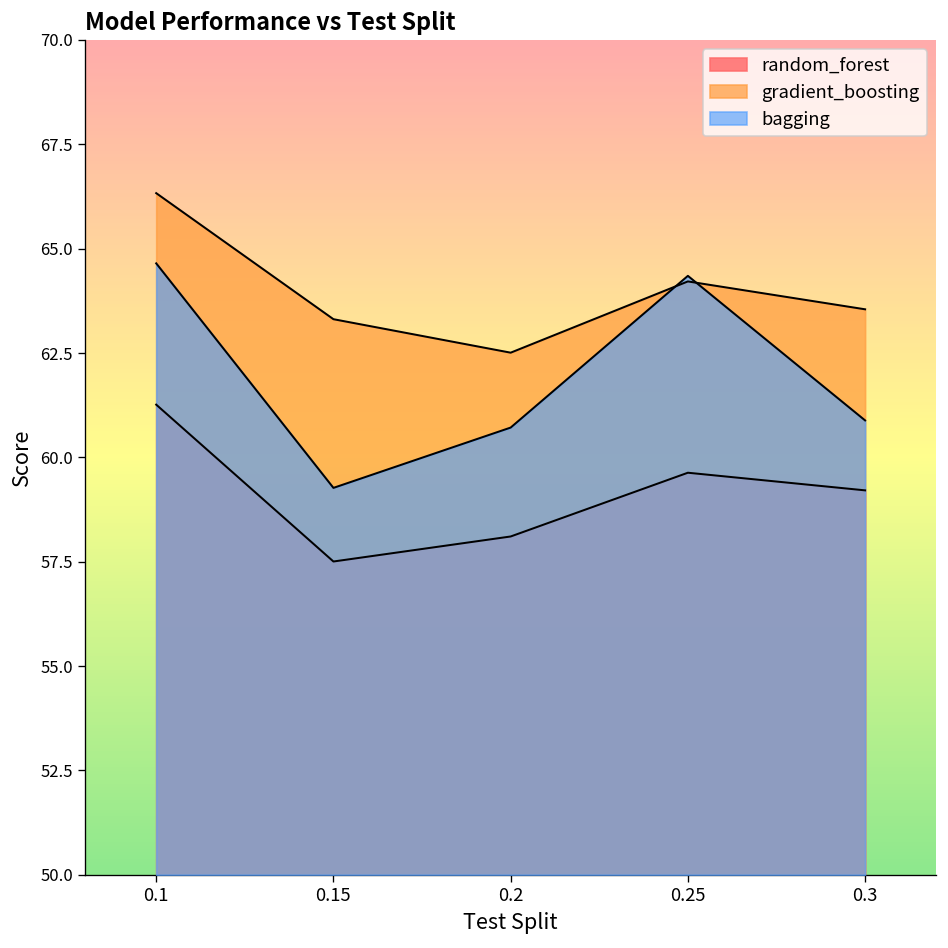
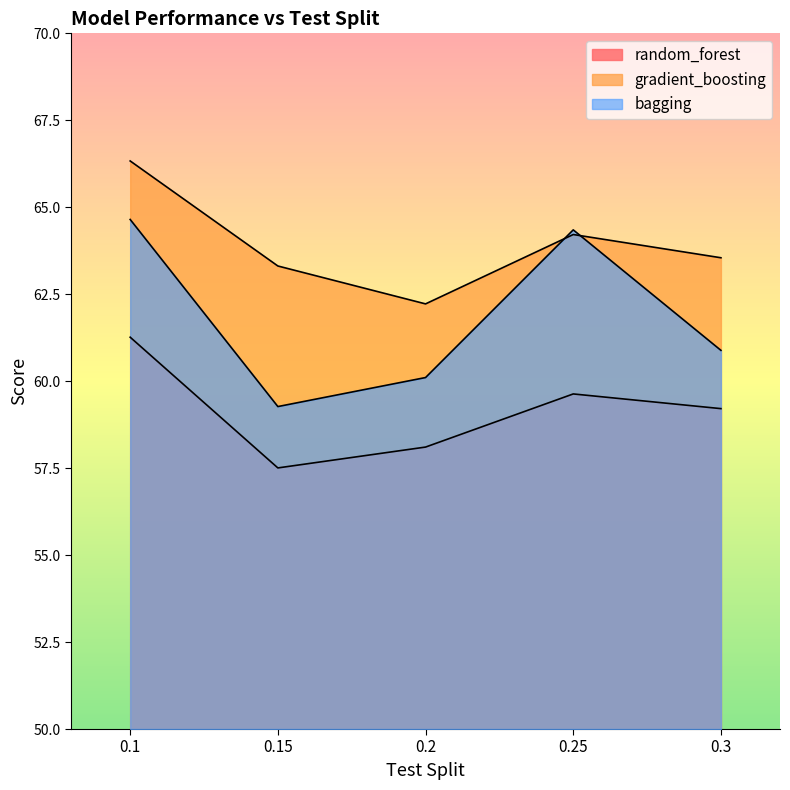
  {
    "random_forest": {
      "0.1": 61.3,
      "0.15": 57.5,
      "0.2": 58.1,
      "0.25": 59.6,
      "0.3": 59.2
    },
    "gradient_boosting": {
      "0.1": 66.3,
      "0.15": 63.3,
-     "0.2": 62.5,
+     "0.2": 62.2,
      "0.25": 64.2,
      "0.3": 63.5
    },
    "bagging": {
      "0.1": 64.6,
      "0.15": 59.3,
-     "0.2": 60.7,
+     "0.2": 60.1,
      "0.25": 64.3,
      "0.3": 60.9
    }
  }
